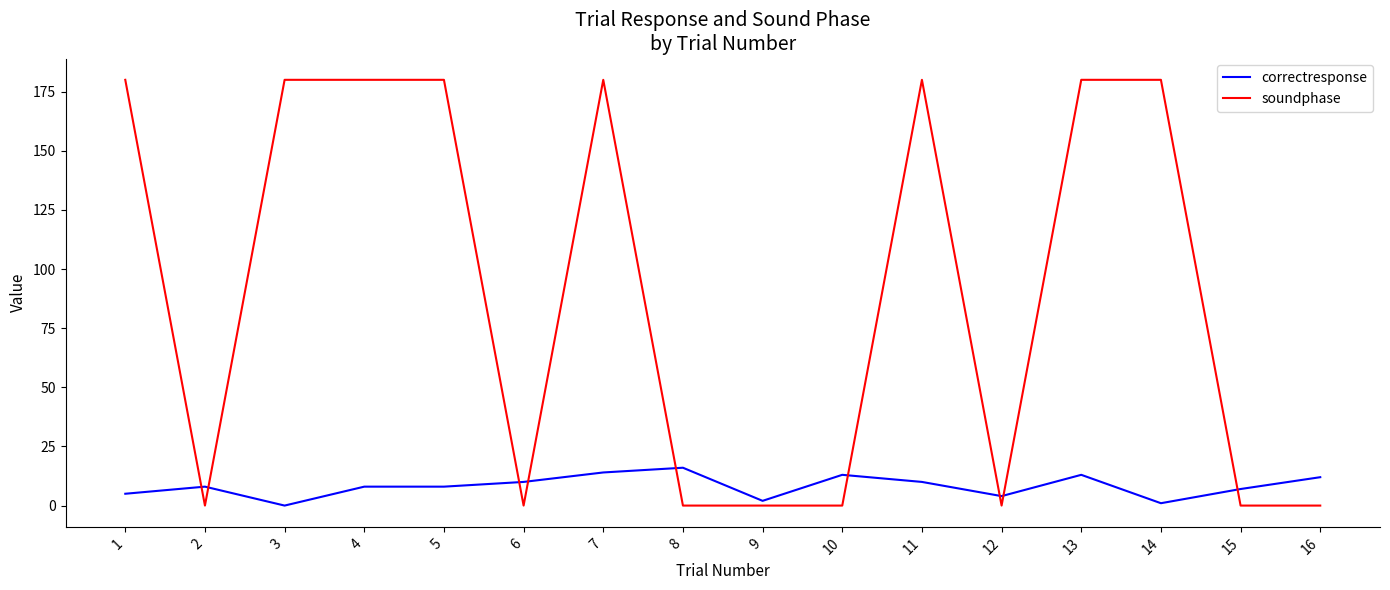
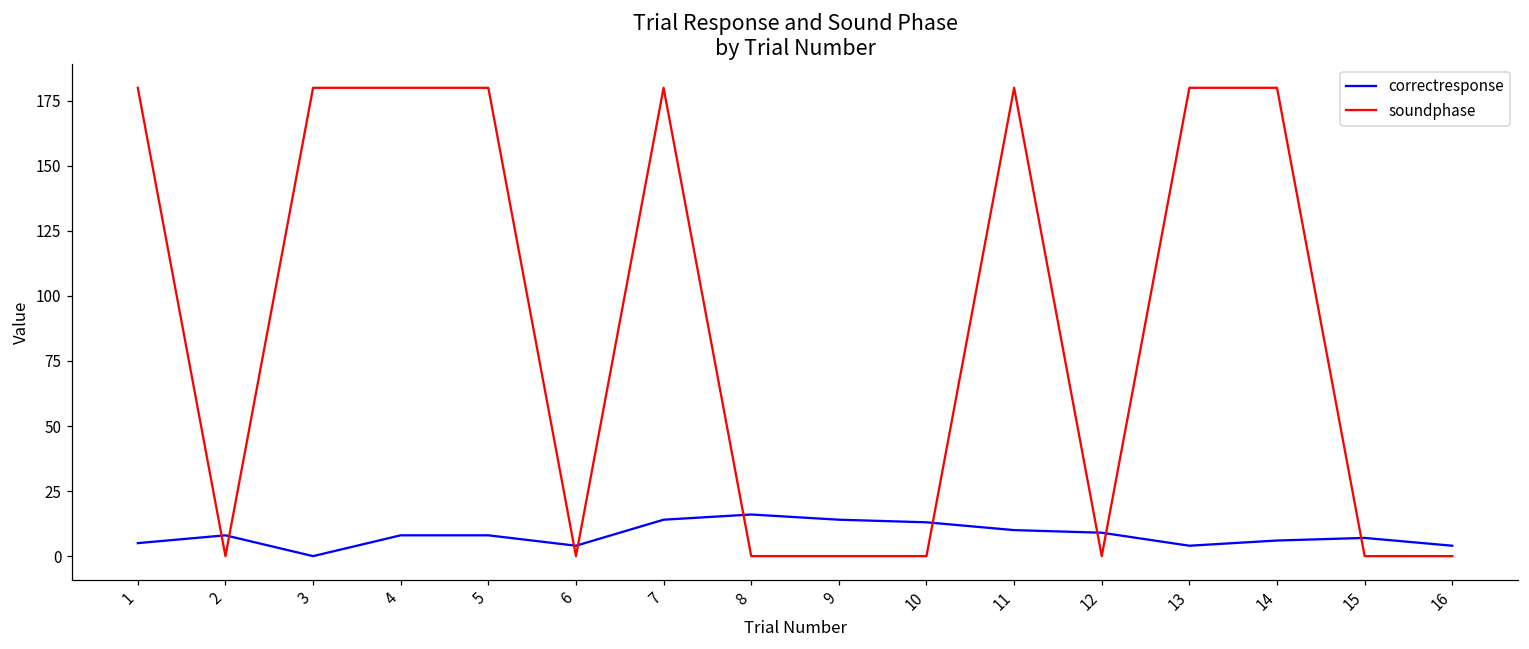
  {
    "correctresponse": {
      "1": 5,
      "2": 8,
      "3": 0,
      "4": 8,
      "5": 8,
-     "6": 10,
+     "6": 4,
      "7": 14,
      "8": 16,
-     "9": 2,
+     "9": 14,
      "10": 13,
      "11": 10,
-     "12": 4,
-     "13": 13,
-     "14": 1,
+     "12": 9,
+     "13": 4,
+     "14": 6,
      "15": 7,
-     "16": 12
+     "16": 4
    },
    "soundphase": {
      "1": 180,
      "2": 0,
      "3": 180,
      "4": 180,
      "5": 180,
      "6": 0,
      "7": 180,
      "8": 0,
      "9": 0,
      "10": 0,
      "11": 180,
      "12": 0,
      "13": 180,
      "14": 180,
      "15": 0,
      "16": 0
    }
  }
